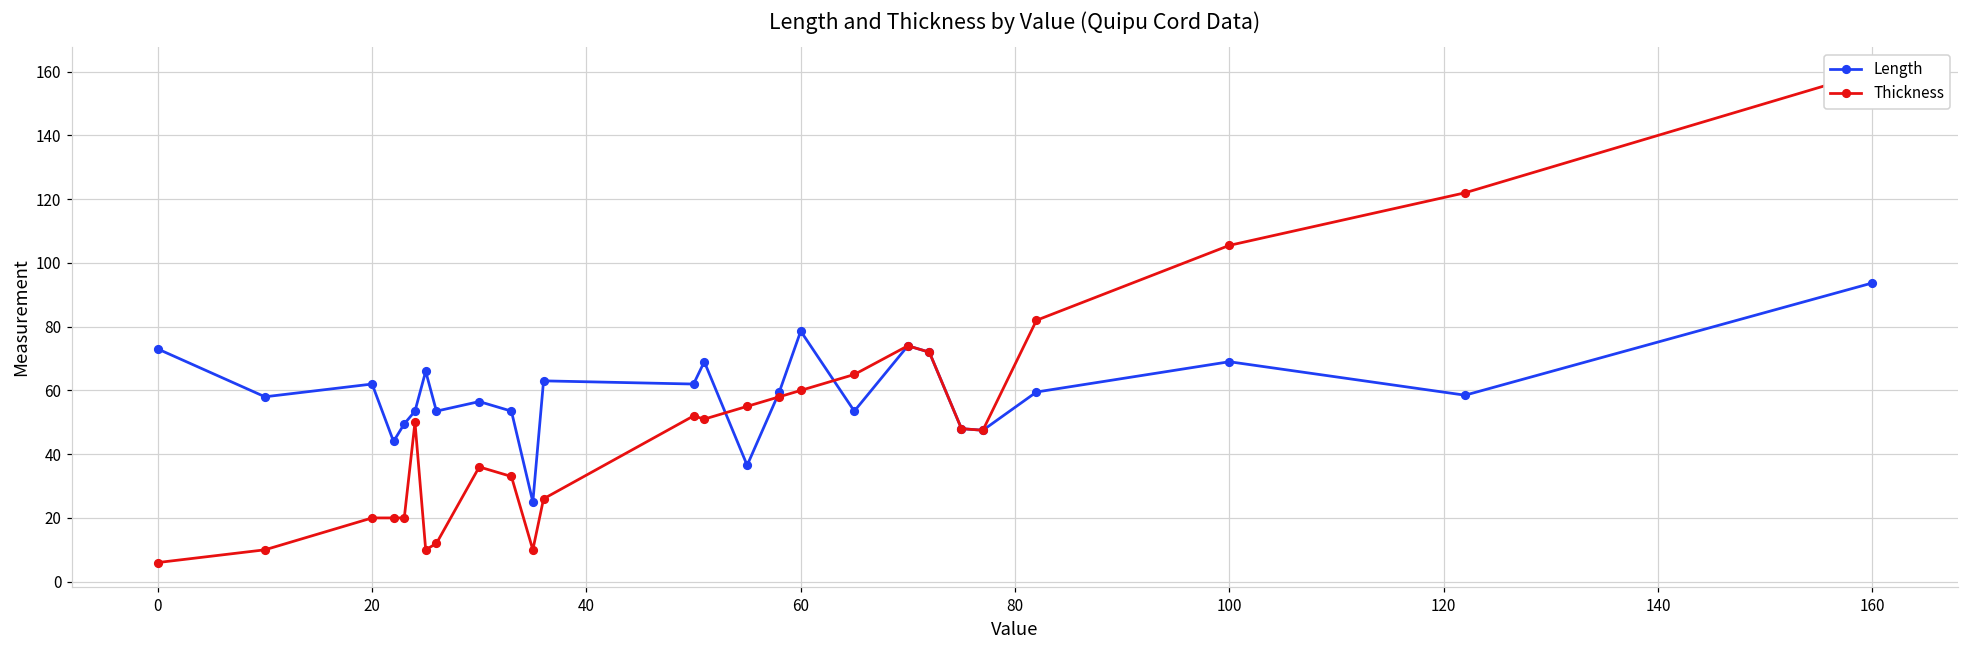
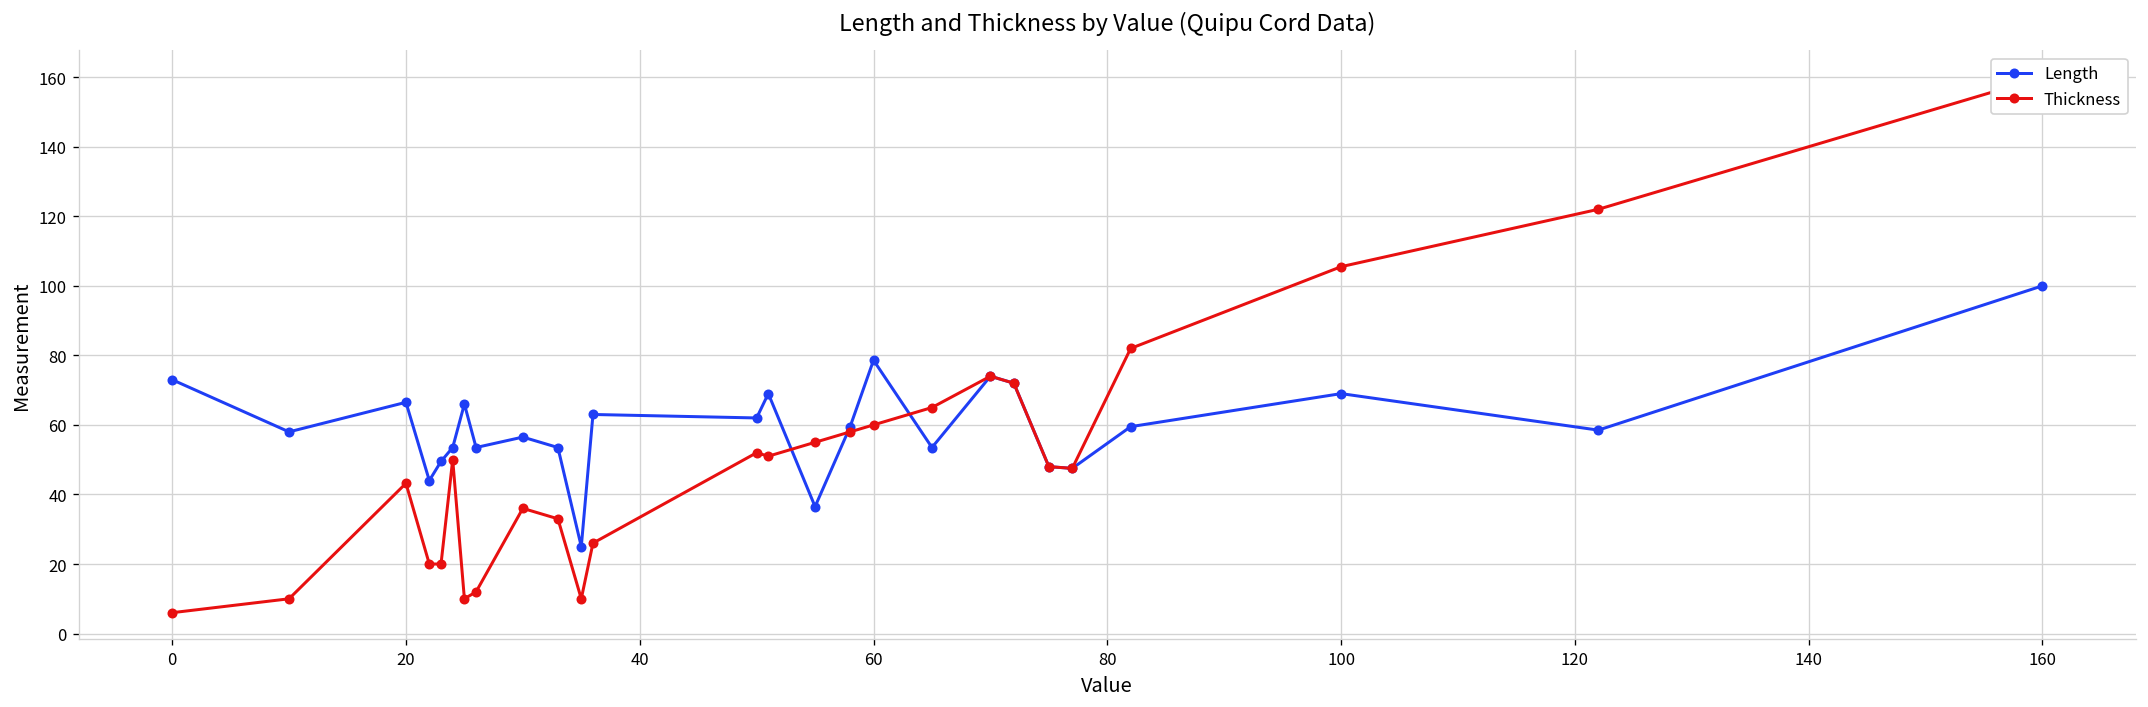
  {
    "Length": {
      "0": 73,
-     "20": 62,
+     "20": 67,
      "60": 79,
      "100": 69,
-     "160": 94
+     "160": 100
    },
    "Thickness": {
      "0": 6,
-     "20": 20,
+     "20": 43,
      "60": 60,
      "100": 106
    }
  }
